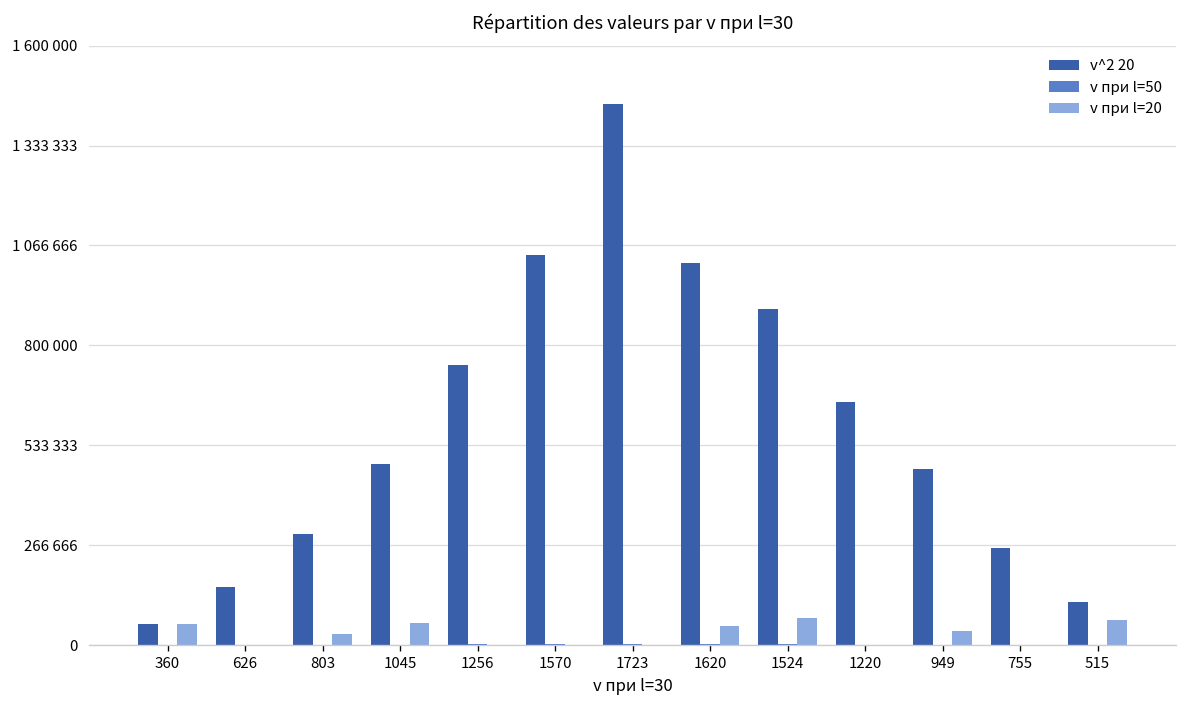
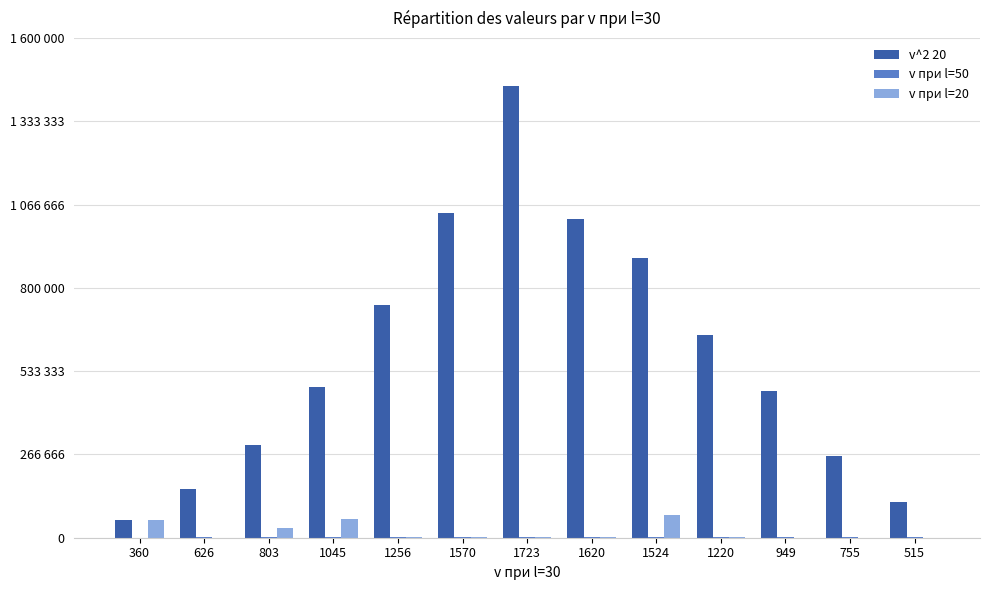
  {
    "v при l=20": {
      "360": 60000,
      "803": 30000,
      "1045": 60000,
-     "1620": 50000,
+     "1620": 0,
      "1524": 70000,
-     "949": 40000,
-     "515": 70000
+     "949": 0,
+     "515": 0
    }
  }
